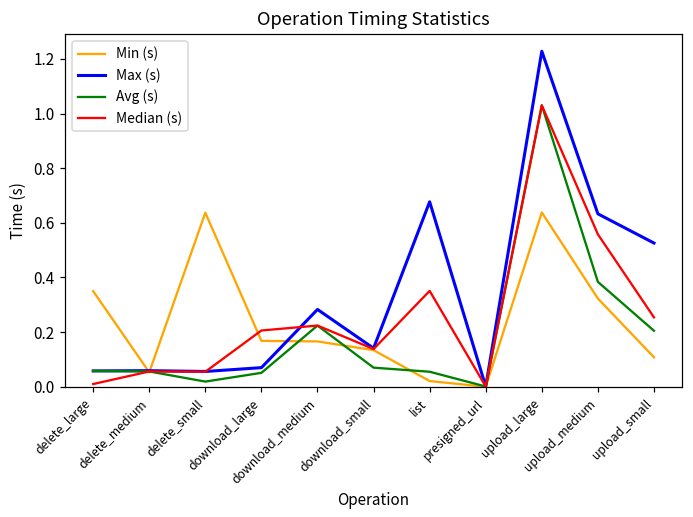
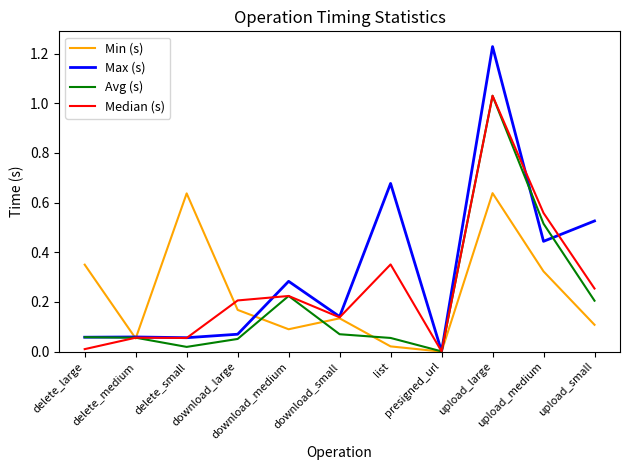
  {
    "Min (s)": {
      "delete_large": 0.35,
      "delete_small": 0.64,
      "download_large": 0.17,
-     "download_medium": 0.17,
+     "download_medium": 0.09,
      "list": 0.02,
      "upload_large": 0.64,
      "upload_medium": 0.32,
      "upload_small": 0.11
    },
    "Max (s)": {
      "download_large": 0.07,
      "download_medium": 0.28,
      "list": 0.68,
      "upload_large": 1.23,
-     "upload_medium": 0.63,
+     "upload_medium": 0.44,
      "upload_small": 0.53
    },
    "Avg (s)": {
      "delete_small": 0.02,
      "download_large": 0.05,
      "download_small": 0.07,
      "list": 0.06,
-     "upload_medium": 0.38,
+     "upload_medium": 0.52,
      "upload_small": 0.21
    },
    "Median (s)": {
      "delete_large": 0.01,
      "download_large": 0.21,
      "list": 0.35,
      "upload_medium": 0.56,
      "upload_small": 0.25
    }
  }
